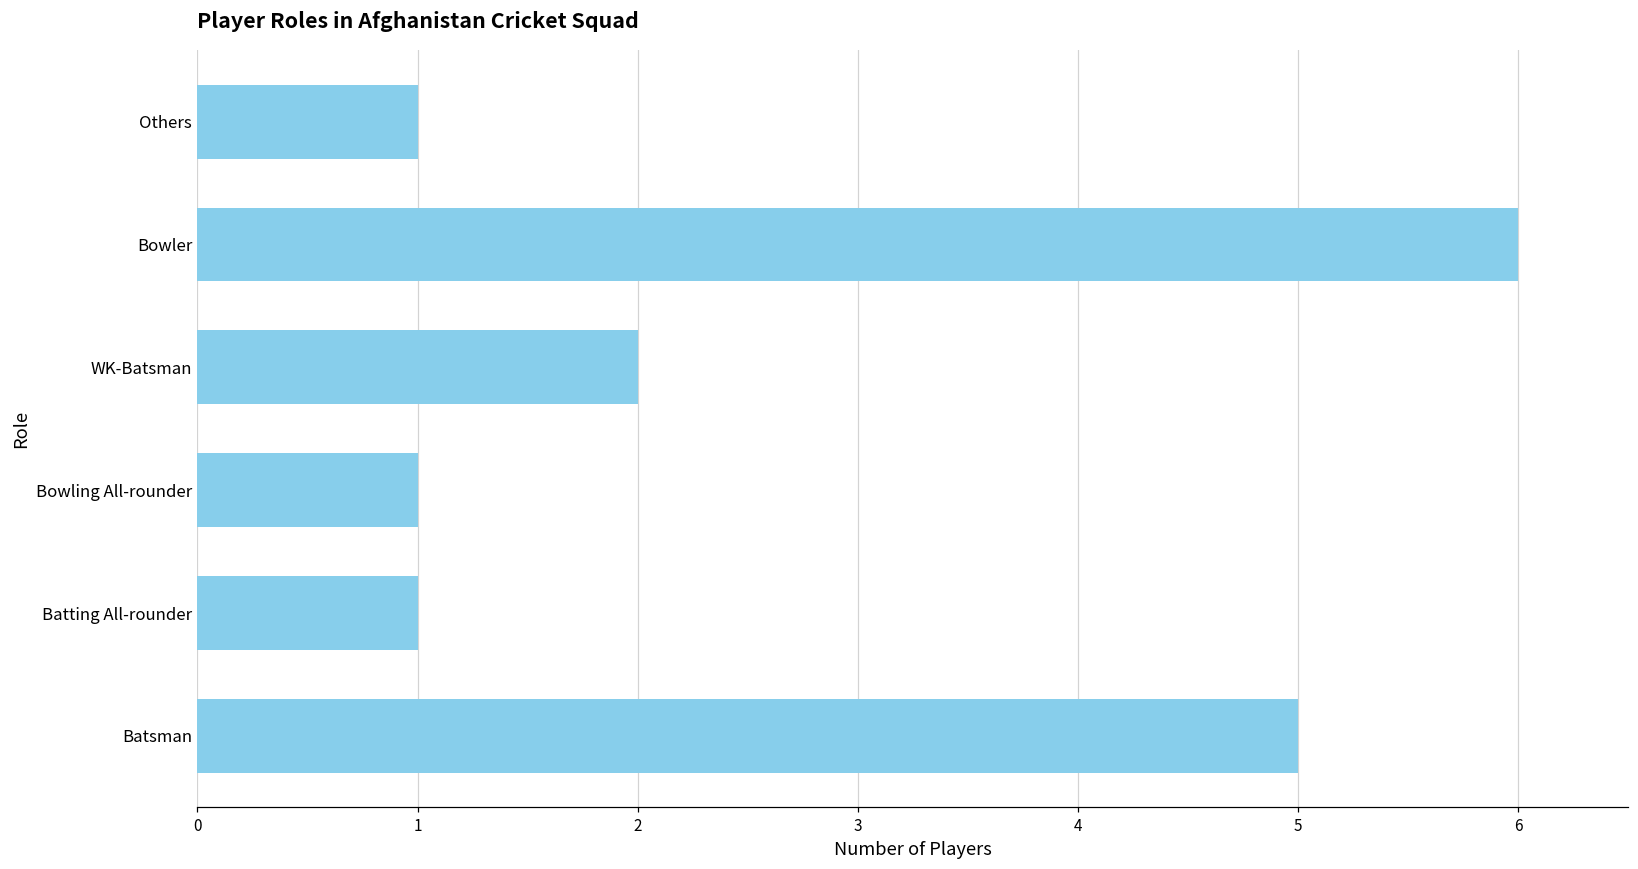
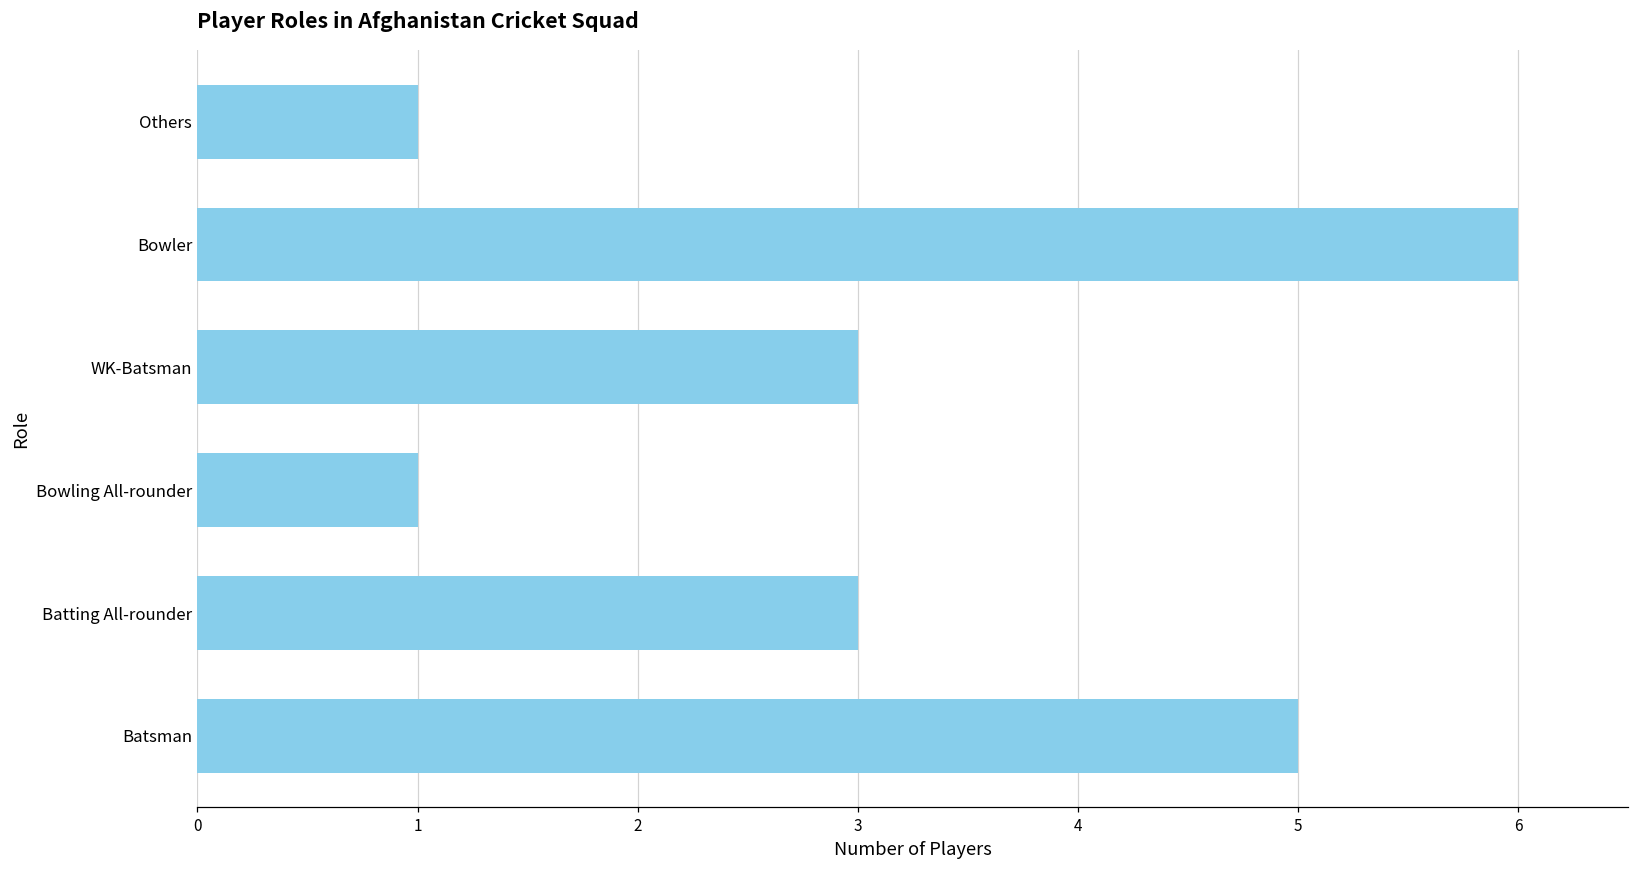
  {
    "Others": 1,
    "Bowler": 6,
-   "WK-Batsman": 2,
+   "WK-Batsman": 3,
    "Bowling All-rounder": 1,
-   "Batting All-rounder": 1,
+   "Batting All-rounder": 3,
    "Batsman": 5
  }
